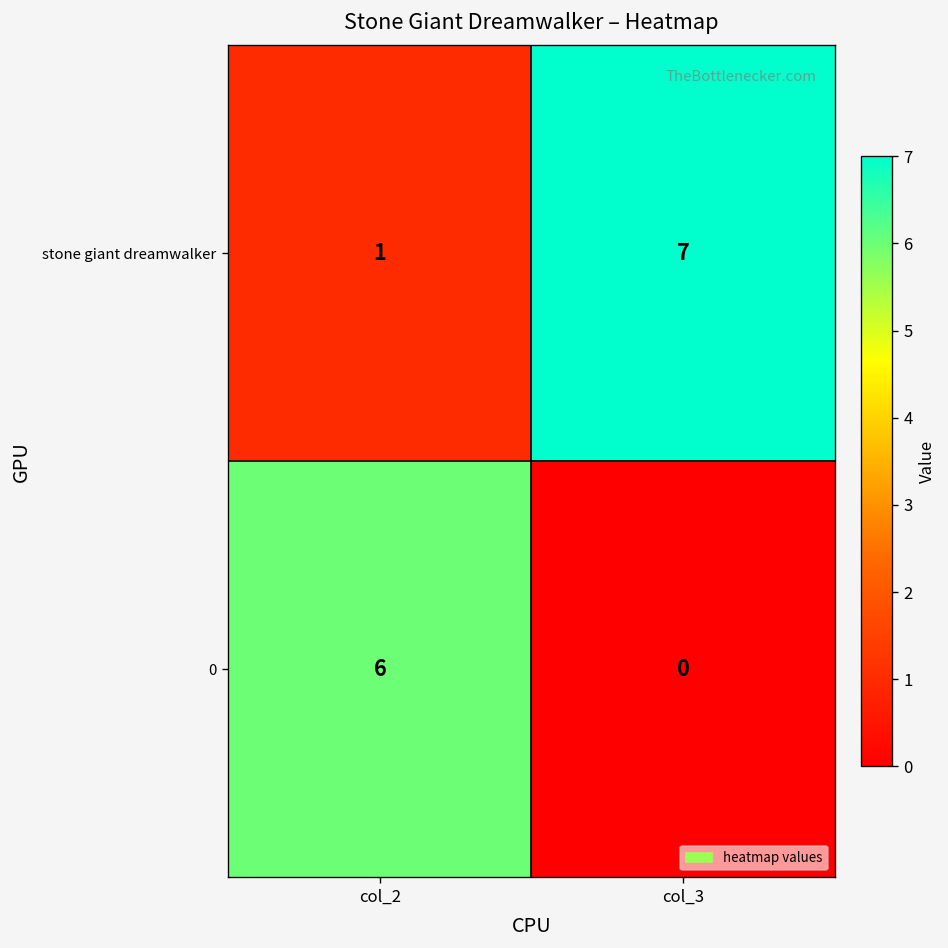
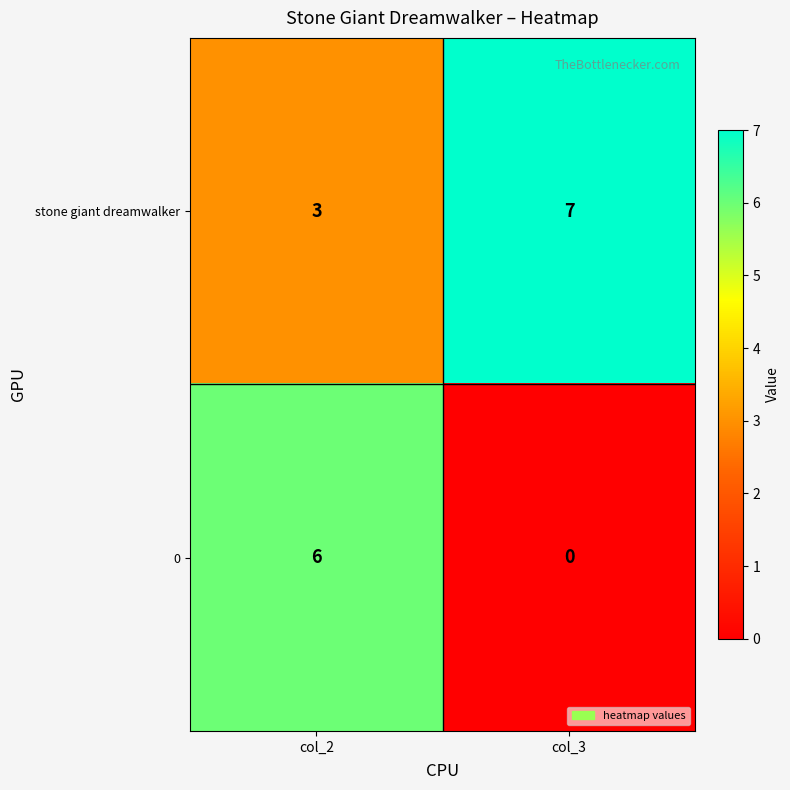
  {
    "stone giant dreamwalker": {
-     "col_2": 1
+     "col_2": 3
    },
    "0": {
      "col_2": 6,
      "col_3": 0
    }
  }
